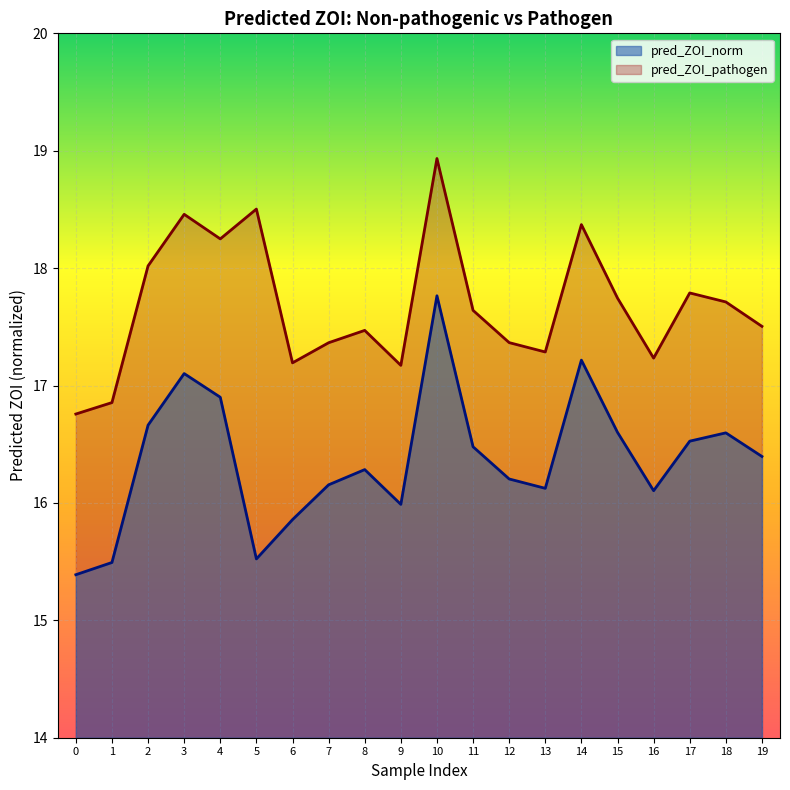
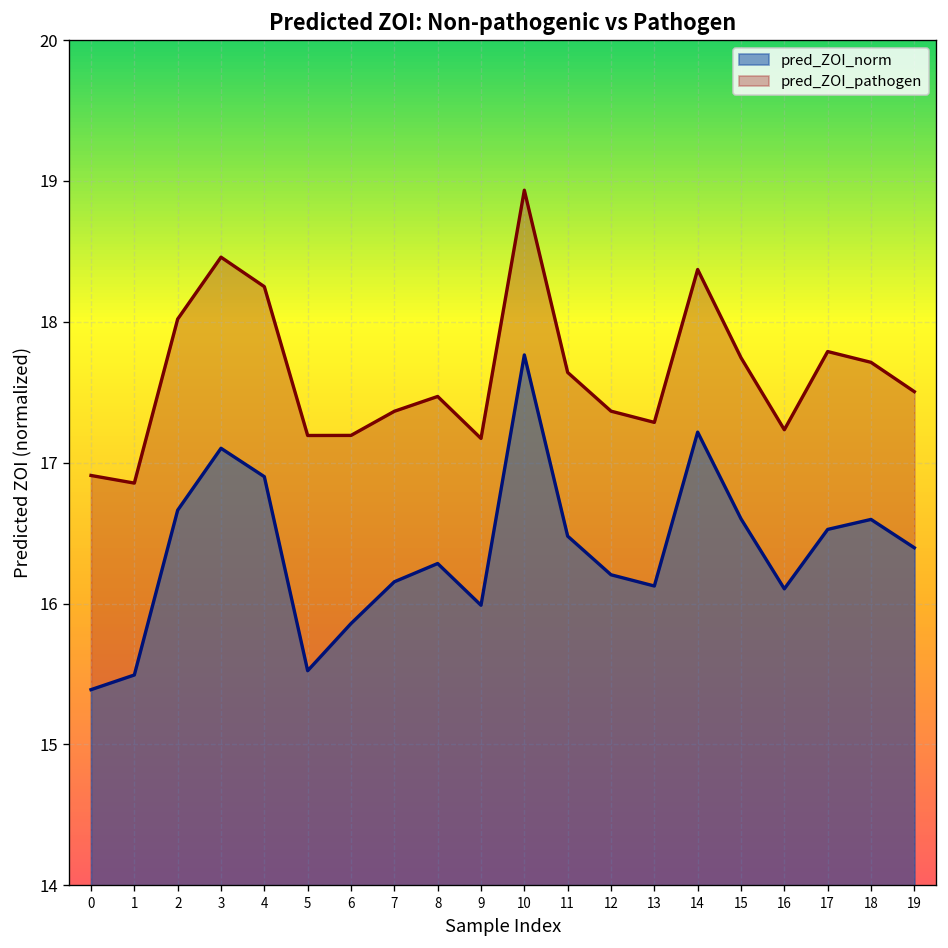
  {
    "pred_ZOI_norm": {
      "0": 15.39,
      "1": 15.49,
      "2": 16.66,
      "3": 17.10,
      "4": 16.90,
      "5": 15.52,
      "6": 15.86,
      "7": 16.15,
      "8": 16.28,
      "9": 15.99,
      "10": 17.76,
      "11": 16.48,
      "12": 16.20,
      "13": 16.12,
      "14": 17.22,
      "15": 16.60,
      "16": 16.10,
      "17": 16.53,
      "18": 16.60,
      "19": 16.40
    },
    "pred_ZOI_pathogen": {
-     "0": 16.76,
+     "0": 16.91,
      "1": 16.85,
      "2": 18.02,
      "3": 18.46,
      "4": 18.25,
-     "5": 18.50,
+     "5": 17.19,
      "6": 17.19,
      "7": 17.36,
      "8": 17.47,
      "9": 17.17,
      "10": 18.93,
      "11": 17.64,
      "12": 17.37,
      "13": 17.29,
      "14": 18.37,
      "15": 17.74,
      "16": 17.23,
      "17": 17.79,
      "18": 17.71,
      "19": 17.50
    }
  }
